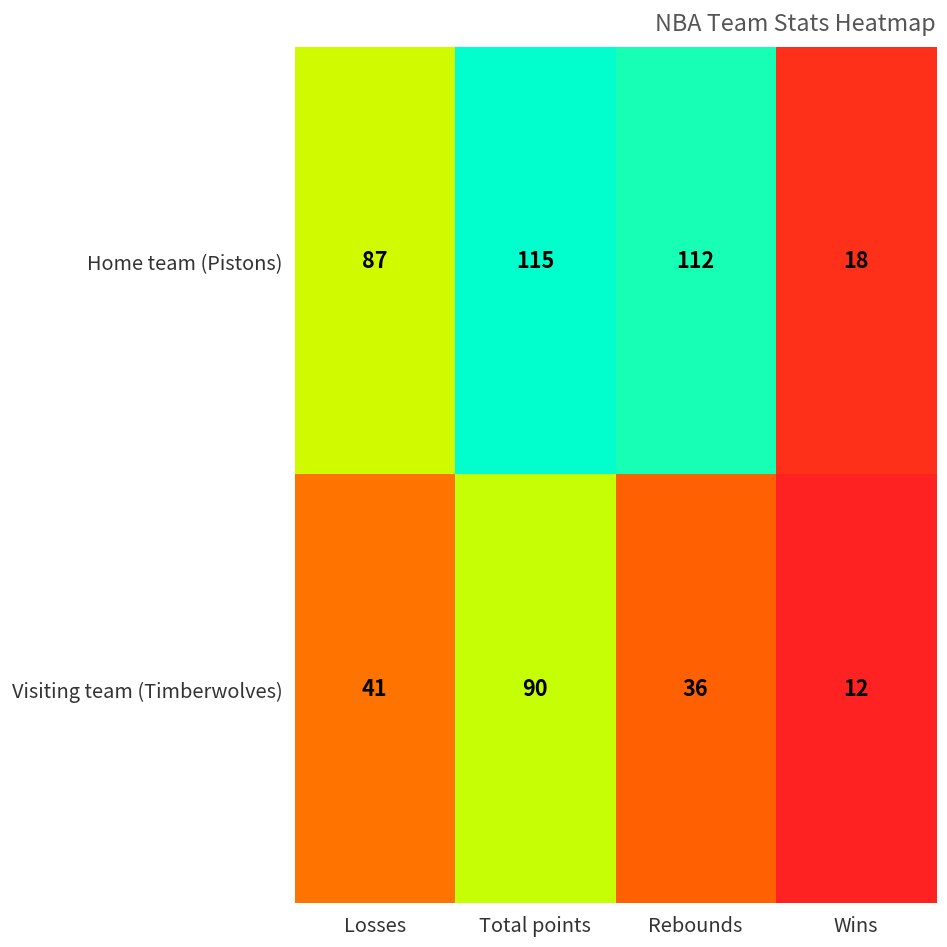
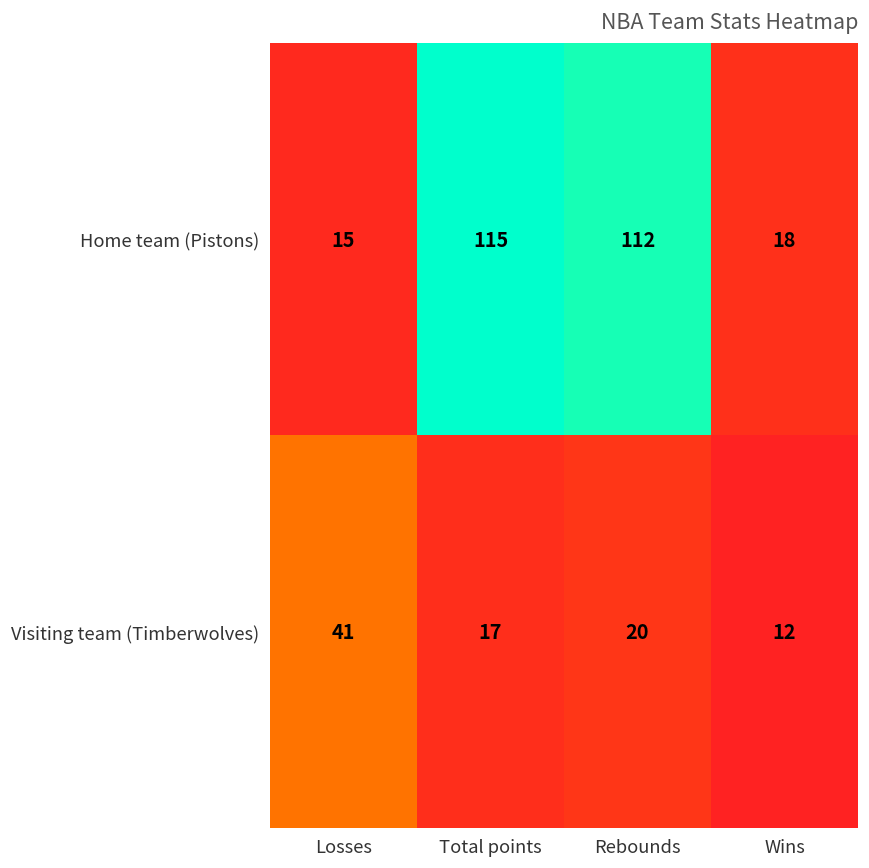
  {
    "Home team (Pistons)": {
-     "Losses": 87,
+     "Losses": 15,
      "Total points": 115,
      "Rebounds": 112,
      "Wins": 18
    },
    "Visiting team (Timberwolves)": {
      "Losses": 41,
-     "Total points": 90,
-     "Rebounds": 36,
+     "Total points": 17,
+     "Rebounds": 20,
      "Wins": 12
    }
  }
